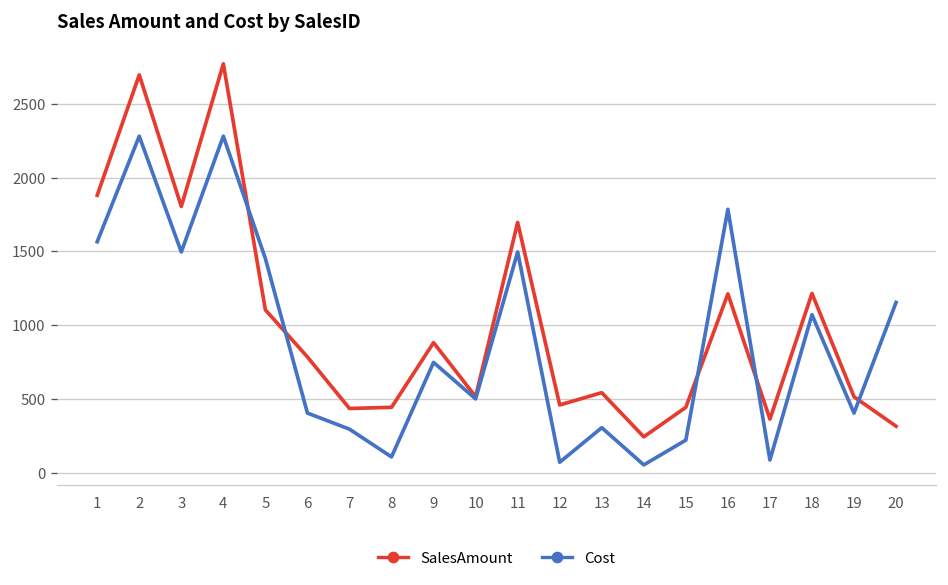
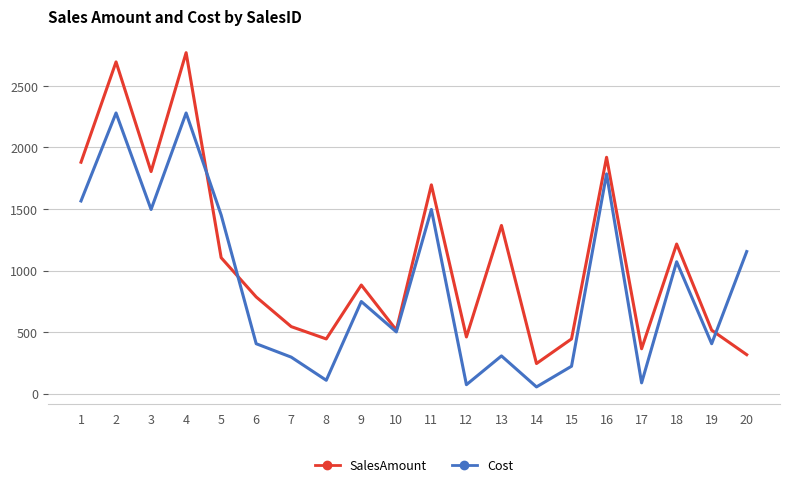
  {
    "SalesAmount": {
      "1": 1880,
      "2": 2700,
      "3": 1800,
      "4": 2770,
      "5": 1100,
      "6": 790,
-     "7": 440,
+     "7": 540,
      "8": 440,
      "9": 880,
      "11": 1700,
      "12": 460,
-     "13": 540,
+     "13": 1370,
      "14": 240,
      "15": 440,
-     "16": 1210,
+     "16": 1920,
      "17": 360,
      "18": 1220,
      "19": 520,
      "20": 320
    },
    "Cost": {
      "1": 1570,
      "2": 2280,
      "3": 1500,
      "4": 2280,
      "5": 1450,
      "6": 410,
      "7": 300,
      "8": 110,
      "9": 750,
      "11": 1500,
      "12": 70,
      "13": 310,
      "14": 50,
      "15": 220,
      "16": 1790,
      "17": 90,
      "18": 1070,
      "19": 410,
      "20": 1150
    }
  }
